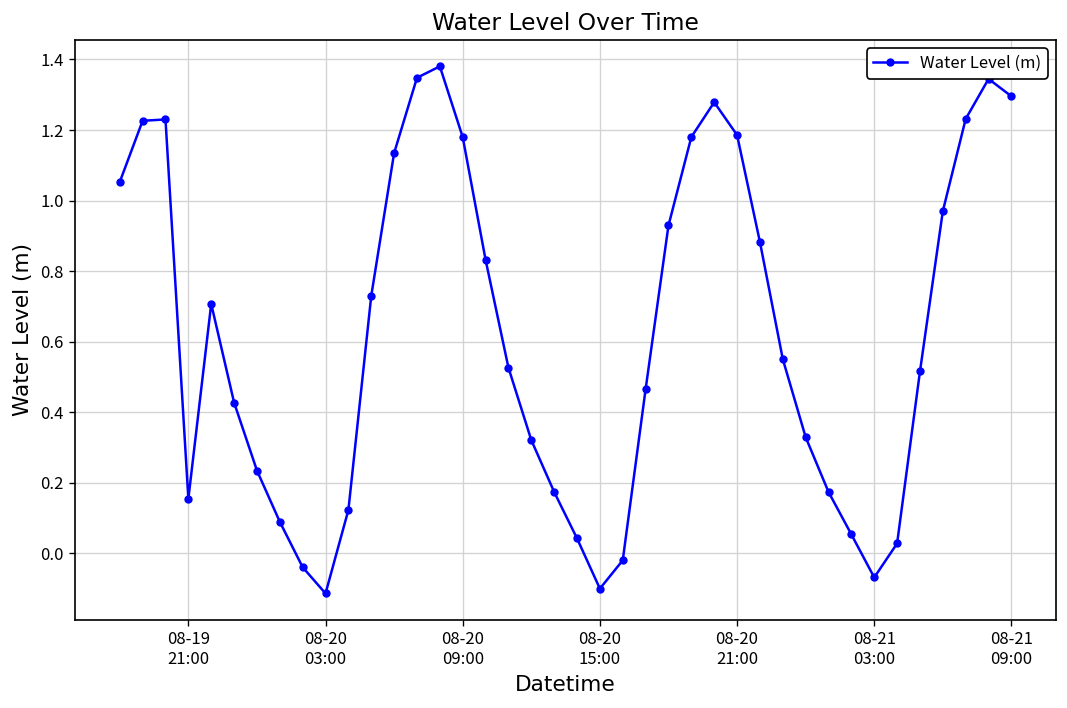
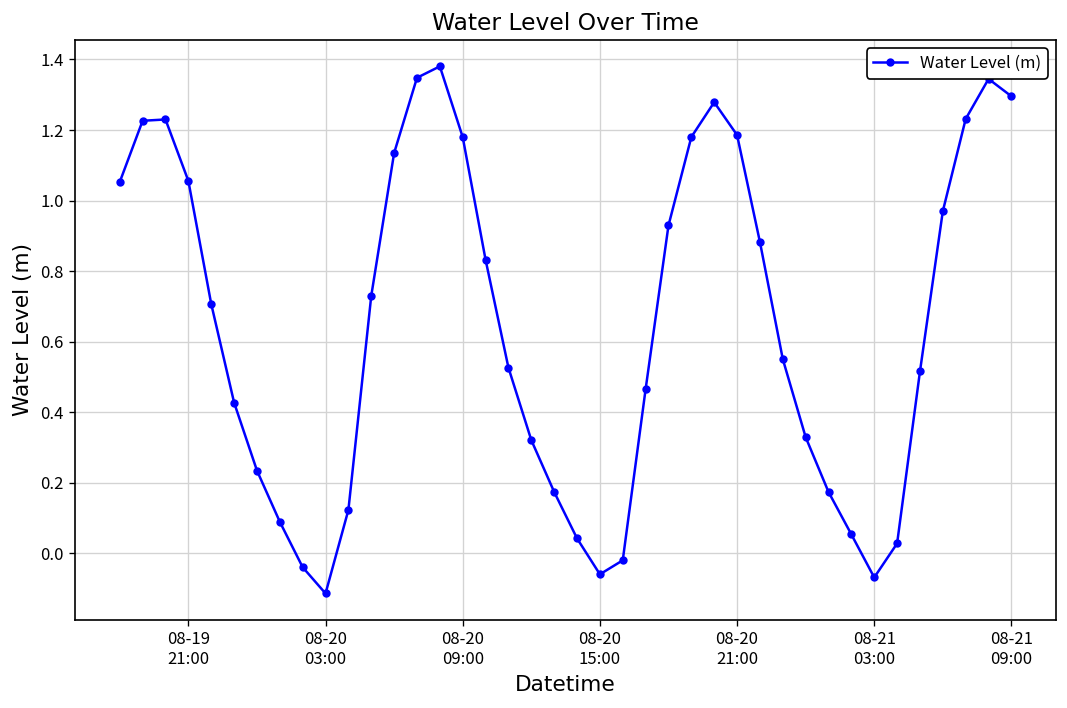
  {
-   "08-19 21:00": 0.15,
+   "08-19 21:00": 1.06,
    "08-20 03:00": -0.11,
    "08-20 09:00": 1.18,
-   "08-20 15:00": -0.10,
+   "08-20 15:00": -0.06,
    "08-20 21:00": 1.19,
    "08-21 03:00": -0.07,
    "08-21 09:00": 1.30
  }
